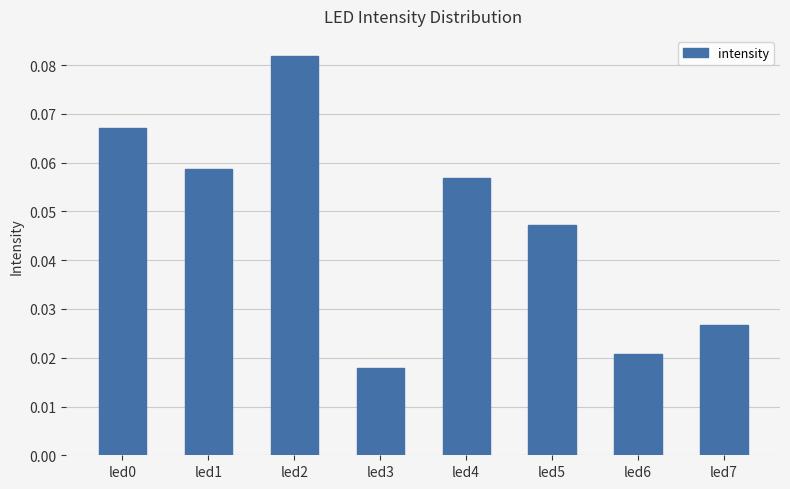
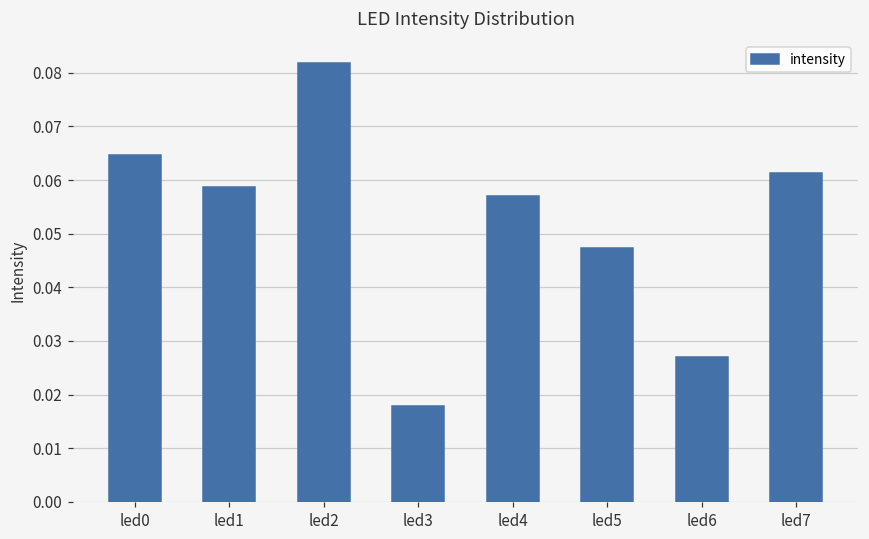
  {
-   "led0": 0.067,
+   "led0": 0.065,
    "led1": 0.059,
    "led2": 0.082,
    "led3": 0.018,
    "led4": 0.057,
    "led5": 0.047,
-   "led6": 0.021,
-   "led7": 0.027
+   "led6": 0.027,
+   "led7": 0.061
  }
